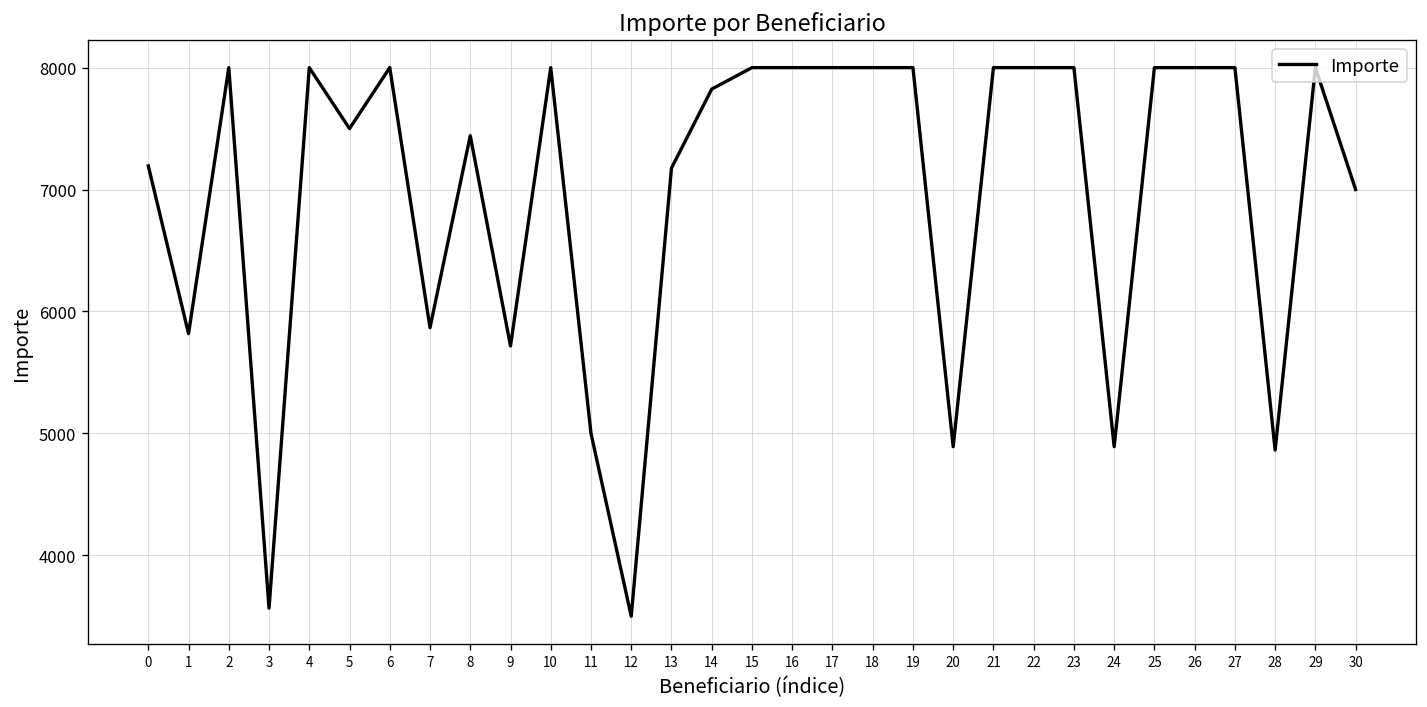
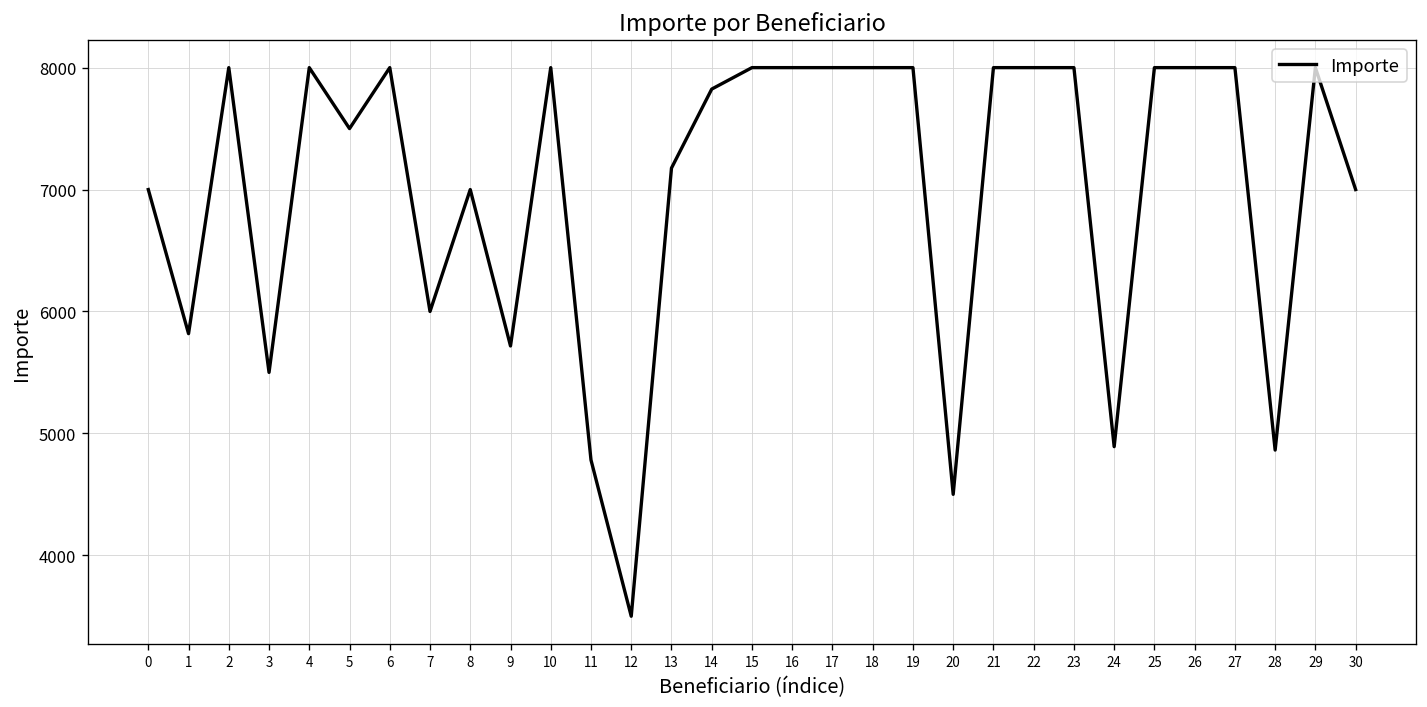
  {
-   "0": 7190,
+   "0": 7000,
    "1": 5820,
    "2": 8000,
-   "3": 3570,
+   "3": 5500,
    "4": 8000,
    "5": 7500,
    "6": 8000,
-   "7": 5870,
-   "8": 7440,
+   "7": 6000,
+   "8": 7000,
    "9": 5720,
    "10": 8000,
-   "11": 5000,
+   "11": 4780,
    "12": 3500,
    "13": 7180,
    "14": 7820,
    "15": 8000,
    "16": 8000,
    "17": 8000,
    "18": 8000,
    "19": 8000,
-   "20": 4890,
+   "20": 4500,
    "21": 8000,
    "22": 8000,
    "23": 8000,
    "24": 4890,
    "25": 8000,
    "26": 8000,
    "27": 8000,
    "28": 4860,
    "30": 7000
  }
